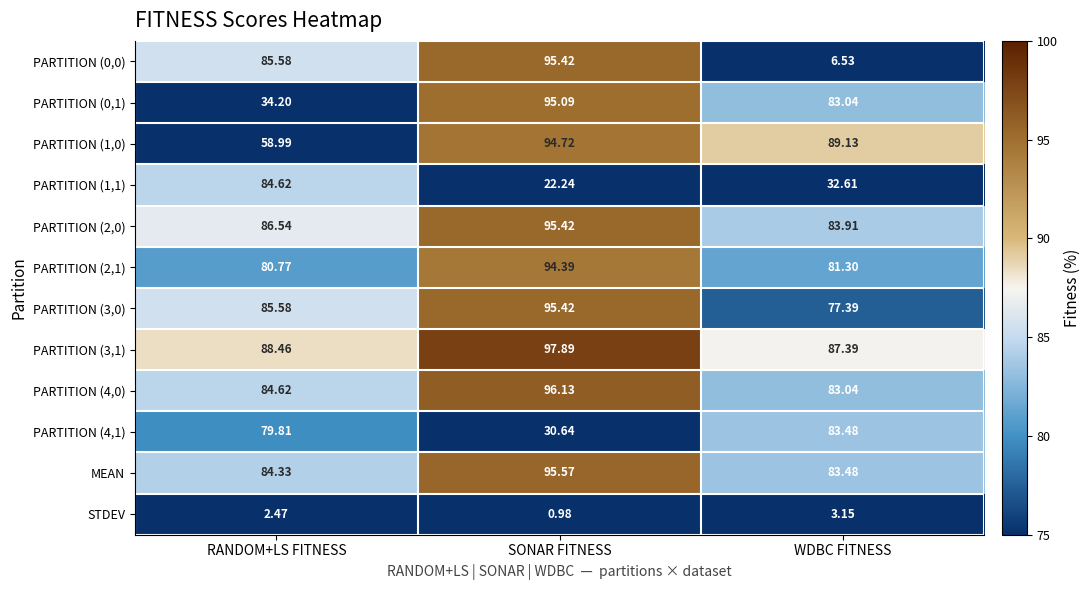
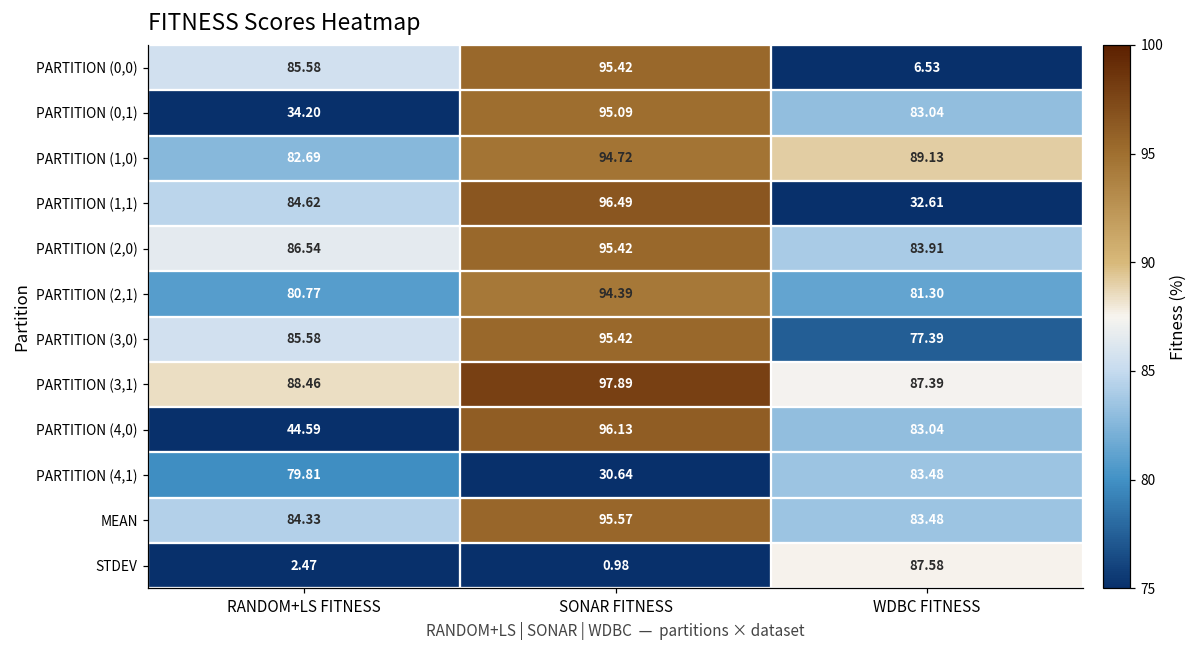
  {
    "PARTITION (0,0)": {
      "RANDOM+LS FITNESS": 85.58,
      "SONAR FITNESS": 95.42,
      "WDBC FITNESS": 6.53
    },
    "PARTITION (0,1)": {
      "RANDOM+LS FITNESS": 34.20,
      "SONAR FITNESS": 95.09,
      "WDBC FITNESS": 83.04
    },
    "PARTITION (1,0)": {
-     "RANDOM+LS FITNESS": 58.99,
+     "RANDOM+LS FITNESS": 82.69,
      "SONAR FITNESS": 94.72,
      "WDBC FITNESS": 89.13
    },
    "PARTITION (1,1)": {
      "RANDOM+LS FITNESS": 84.62,
-     "SONAR FITNESS": 22.24,
+     "SONAR FITNESS": 96.49,
      "WDBC FITNESS": 32.61
    },
    "PARTITION (2,0)": {
      "RANDOM+LS FITNESS": 86.54,
      "SONAR FITNESS": 95.42,
      "WDBC FITNESS": 83.91
    },
    "PARTITION (2,1)": {
      "RANDOM+LS FITNESS": 80.77,
      "SONAR FITNESS": 94.39,
      "WDBC FITNESS": 81.30
    },
    "PARTITION (3,0)": {
      "RANDOM+LS FITNESS": 85.58,
      "SONAR FITNESS": 95.42,
      "WDBC FITNESS": 77.39
    },
    "PARTITION (3,1)": {
      "RANDOM+LS FITNESS": 88.46,
      "SONAR FITNESS": 97.89,
      "WDBC FITNESS": 87.39
    },
    "PARTITION (4,0)": {
-     "RANDOM+LS FITNESS": 84.62,
+     "RANDOM+LS FITNESS": 44.59,
      "SONAR FITNESS": 96.13,
      "WDBC FITNESS": 83.04
    },
    "PARTITION (4,1)": {
      "RANDOM+LS FITNESS": 79.81,
      "SONAR FITNESS": 30.64,
      "WDBC FITNESS": 83.48
    },
    "MEAN": {
      "RANDOM+LS FITNESS": 84.33,
      "SONAR FITNESS": 95.57,
      "WDBC FITNESS": 83.48
    },
    "STDEV": {
      "RANDOM+LS FITNESS": 2.47,
      "SONAR FITNESS": 0.98,
-     "WDBC FITNESS": 3.15
+     "WDBC FITNESS": 87.58
    }
  }
